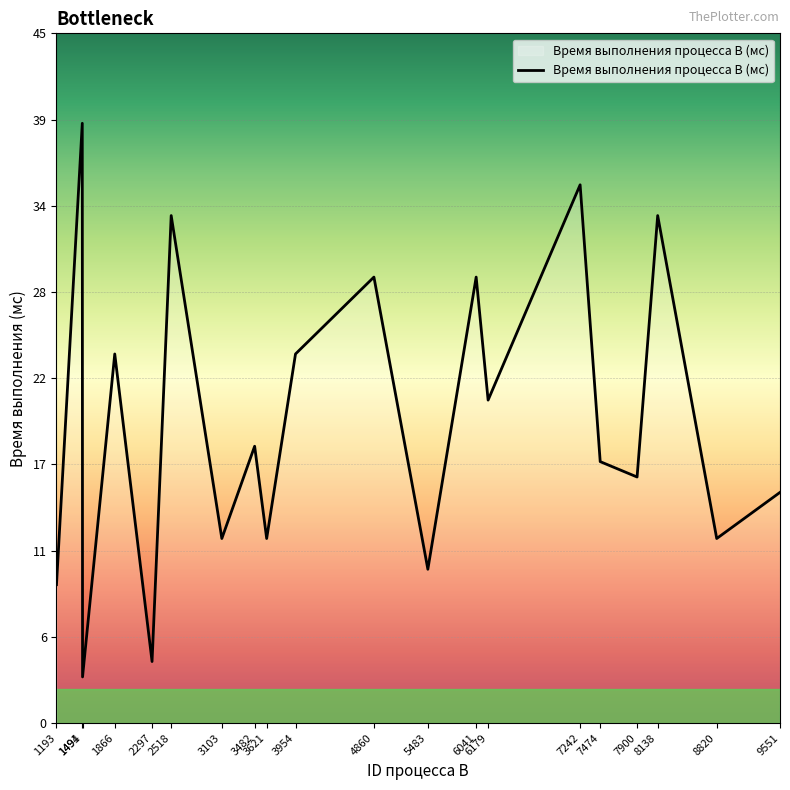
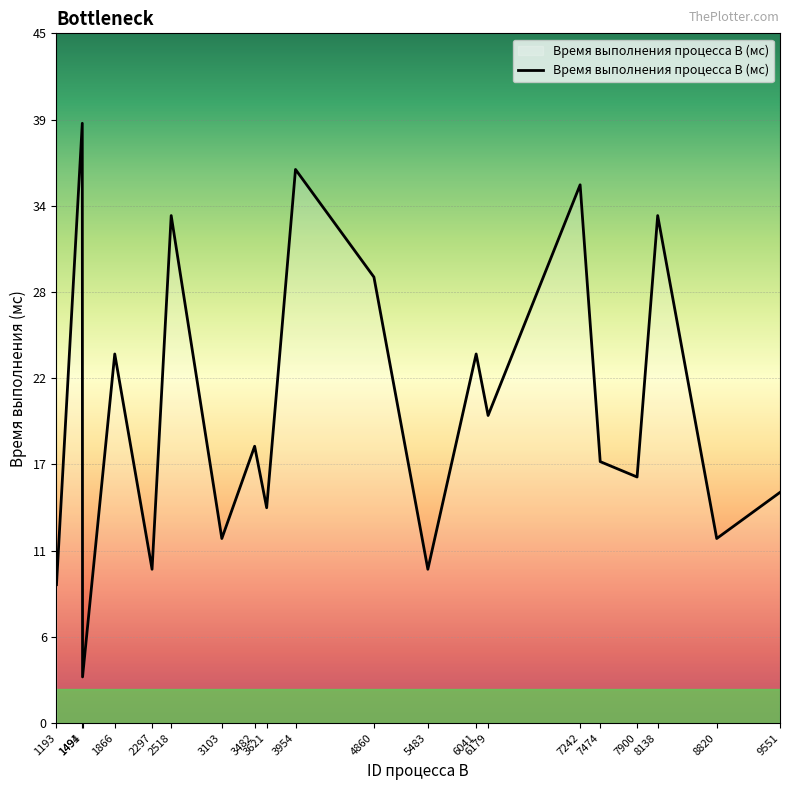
  {
    "1193": 9,
    "1491": 39,
    "1494": 3,
    "1866": 24,
-   "2297": 4,
+   "2297": 10,
    "2518": 33,
    "3103": 12,
    "3482": 18,
-   "3621": 12,
-   "3954": 24,
+   "3621": 14,
+   "3954": 36,
    "4860": 29,
    "5483": 10,
-   "6041": 29,
-   "6179": 21,
+   "6041": 24,
+   "6179": 20,
    "7242": 35,
    "7474": 17,
    "7900": 16,
    "8138": 33,
    "8820": 12,
    "9551": 15
  }
